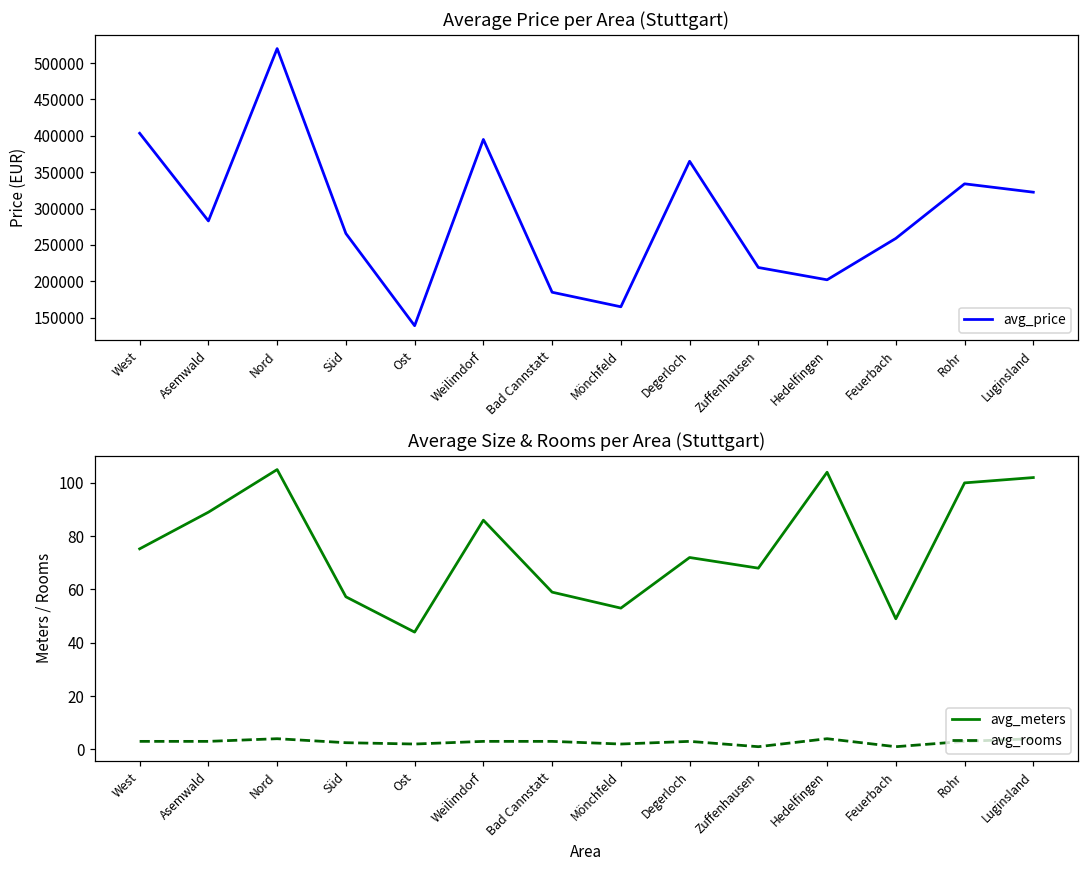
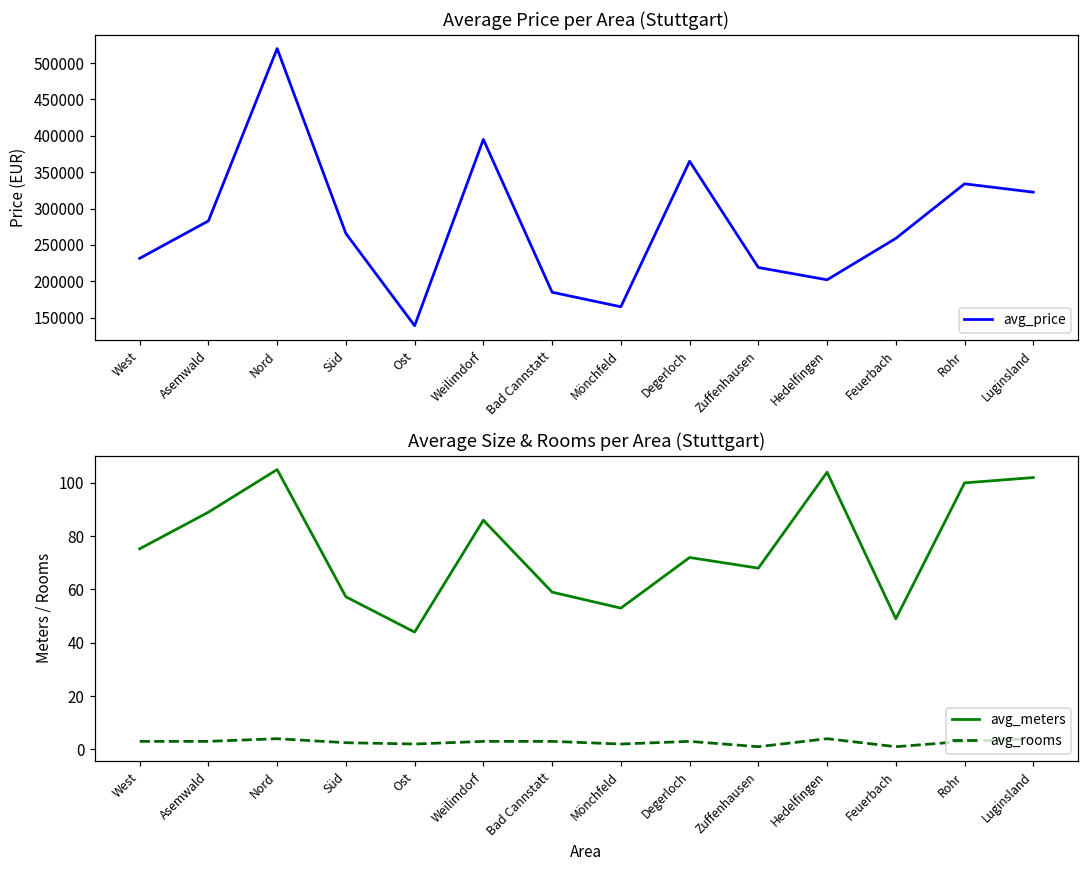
  {
    "Average Price per Area (Stuttgart)": {
-     "West": 400000,
+     "West": 230000,
      "Asemwald": 280000,
      "Nord": 520000,
      "Süd": 270000,
      "Ost": 140000,
      "Weilimdorf": 400000,
      "Bad Cannstatt": 190000,
      "Mönchfeld": 170000,
      "Degerloch": 370000,
      "Zuffenhausen": 220000,
      "Hedelfingen": 200000,
      "Feuerbach": 260000,
      "Rohr": 330000,
      "Luginsland": 320000
    }
  }
